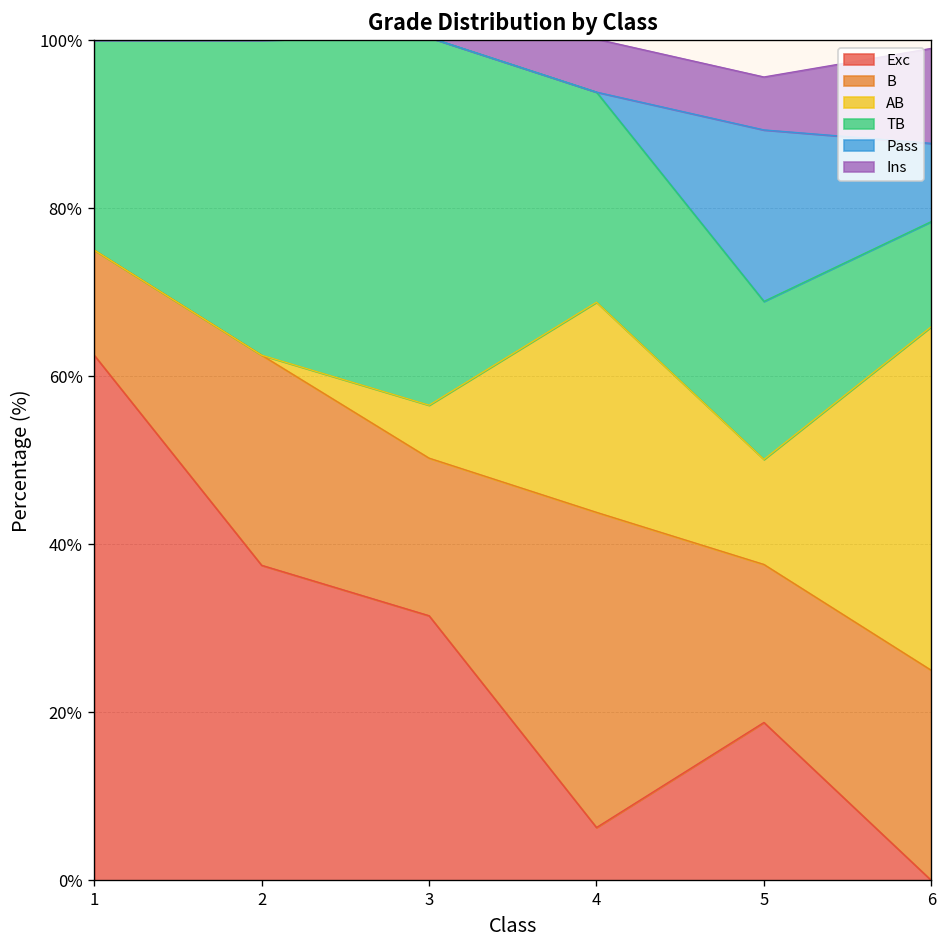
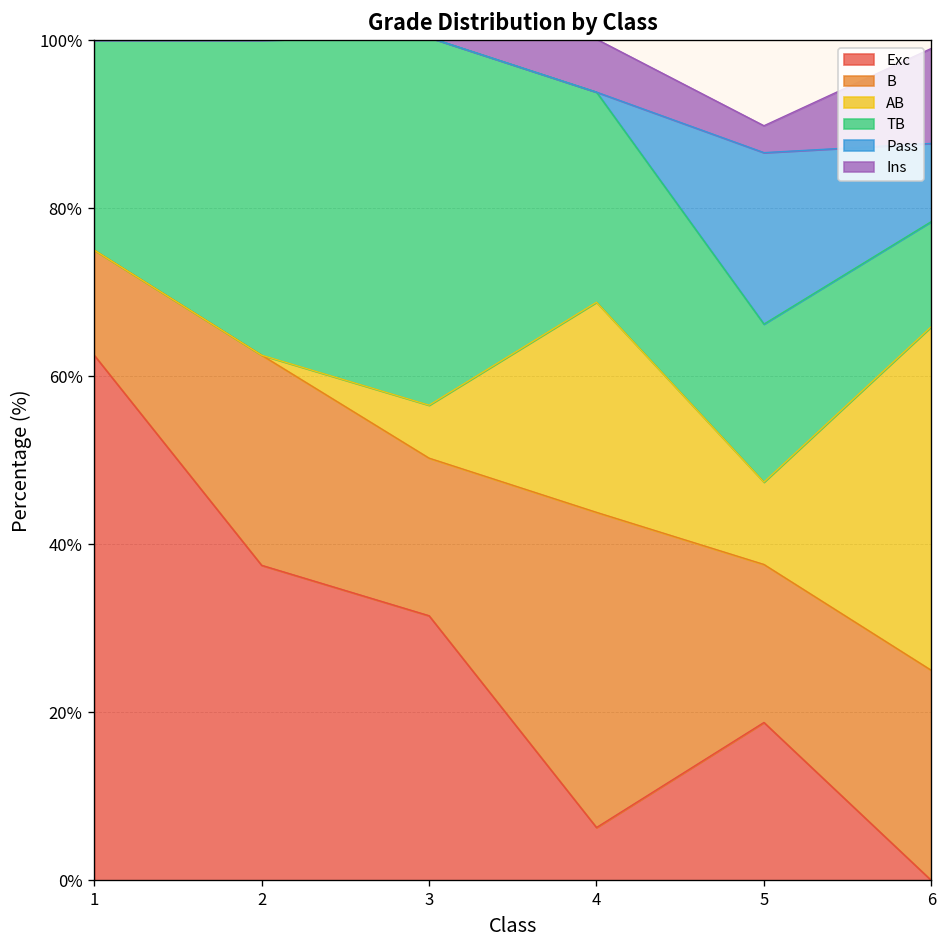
  {
    "AB": {
      "3": "6%",
      "4": "25%",
-     "5": "13%",
+     "5": "10%",
      "6": "41%"
    },
    "TB": {
      "5": "19%",
      "6": "13%"
    },
    "Pass": {
      "5": "20%",
      "6": "9%"
    },
    "Ins": {
      "4": "6%",
-     "5": "6%",
+     "5": "3%",
      "6": "11%"
    }
  }
